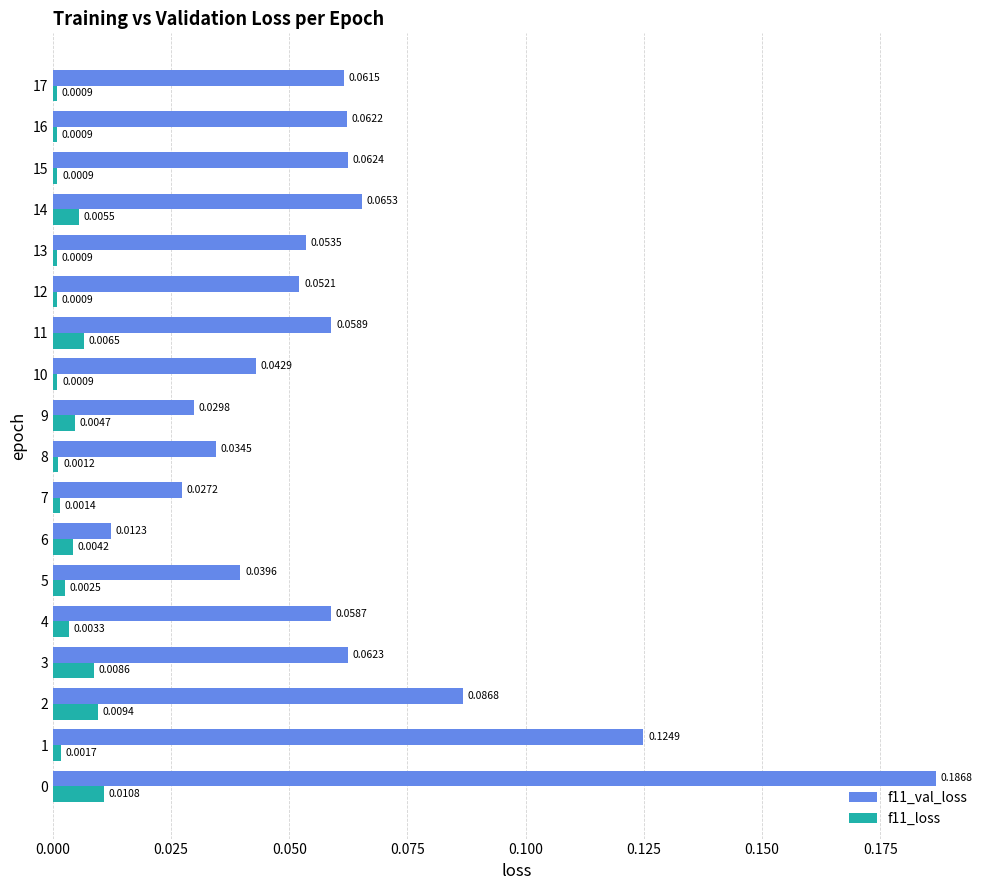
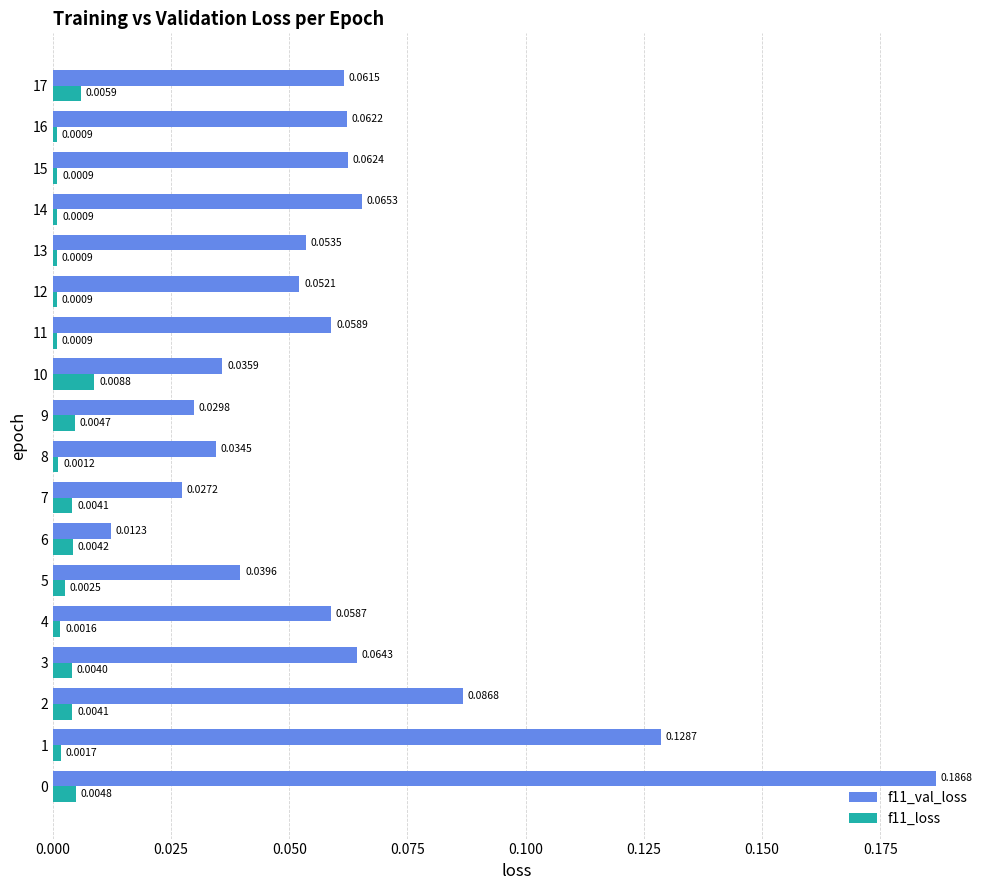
  {
    "f11_val_loss": {
      "17": 0.0615,
      "16": 0.0622,
      "15": 0.0624,
      "14": 0.0653,
      "13": 0.0535,
      "12": 0.0521,
      "11": 0.0589,
-     "10": 0.0429,
+     "10": 0.0359,
      "9": 0.0298,
      "8": 0.0345,
      "7": 0.0272,
      "6": 0.0123,
      "5": 0.0396,
      "4": 0.0587,
-     "3": 0.0623,
+     "3": 0.0643,
      "2": 0.0868,
-     "1": 0.1249,
+     "1": 0.1287,
      "0": 0.1868
    },
    "f11_loss": {
-     "17": 0.0009,
+     "17": 0.0059,
      "16": 0.0009,
      "15": 0.0009,
-     "14": 0.0055,
+     "14": 0.0009,
      "13": 0.0009,
      "12": 0.0009,
-     "11": 0.0065,
-     "10": 0.0009,
+     "11": 0.0009,
+     "10": 0.0088,
      "9": 0.0047,
      "8": 0.0012,
-     "7": 0.0014,
+     "7": 0.0041,
      "6": 0.0042,
      "5": 0.0025,
-     "4": 0.0033,
-     "3": 0.0086,
-     "2": 0.0094,
+     "4": 0.0016,
+     "3": 0.0040,
+     "2": 0.0041,
      "1": 0.0017,
-     "0": 0.0108
+     "0": 0.0048
    }
  }
